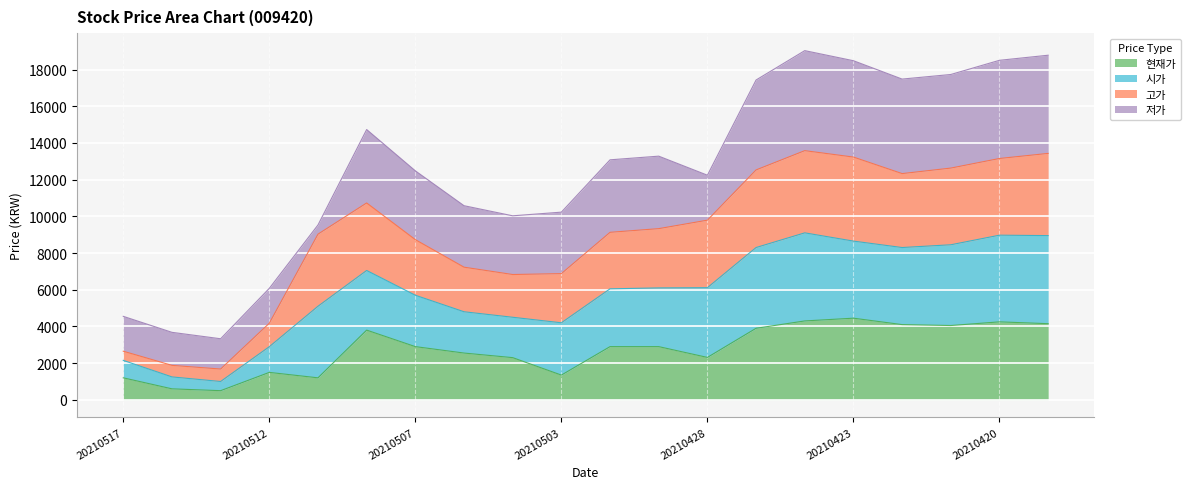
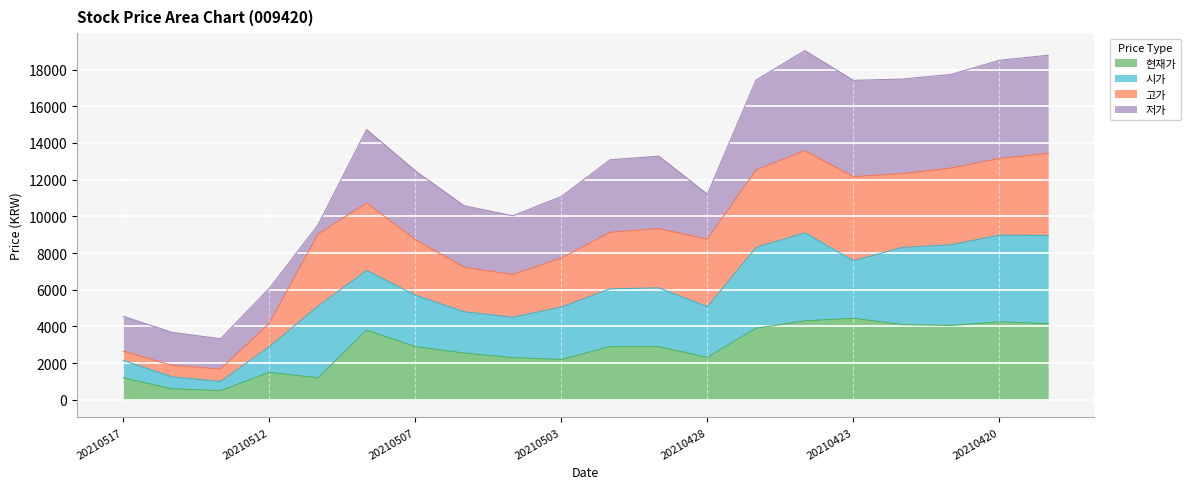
  {
    "현재가": {
      "20210517": 1200,
      "20210512": 1500,
      "20210507": 2900,
-     "20210503": 1300,
+     "20210503": 2200,
      "20210428": 2300,
      "20210423": 4500,
      "20210420": 4300
    },
    "시가": {
      "20210517": 1000,
      "20210512": 1400,
      "20210507": 2800,
      "20210503": 2900,
-     "20210428": 3800,
-     "20210423": 4200,
+     "20210428": 2800,
+     "20210423": 3100,
      "20210420": 4700
    },
    "고가": {
      "20210517": 500,
      "20210512": 1300,
      "20210507": 3000,
      "20210503": 2700,
      "20210428": 3700,
      "20210423": 4600,
      "20210420": 4200
    },
    "저가": {
      "20210517": 1900,
      "20210512": 1900,
      "20210507": 3800,
      "20210503": 3400,
      "20210428": 2500,
      "20210423": 5300,
      "20210420": 5400
    }
  }
